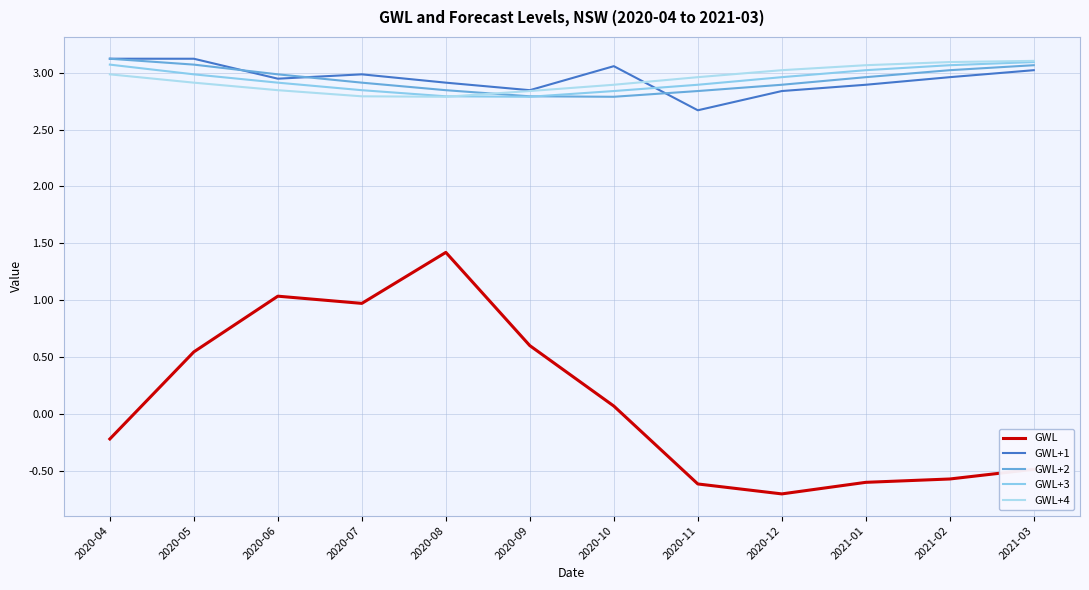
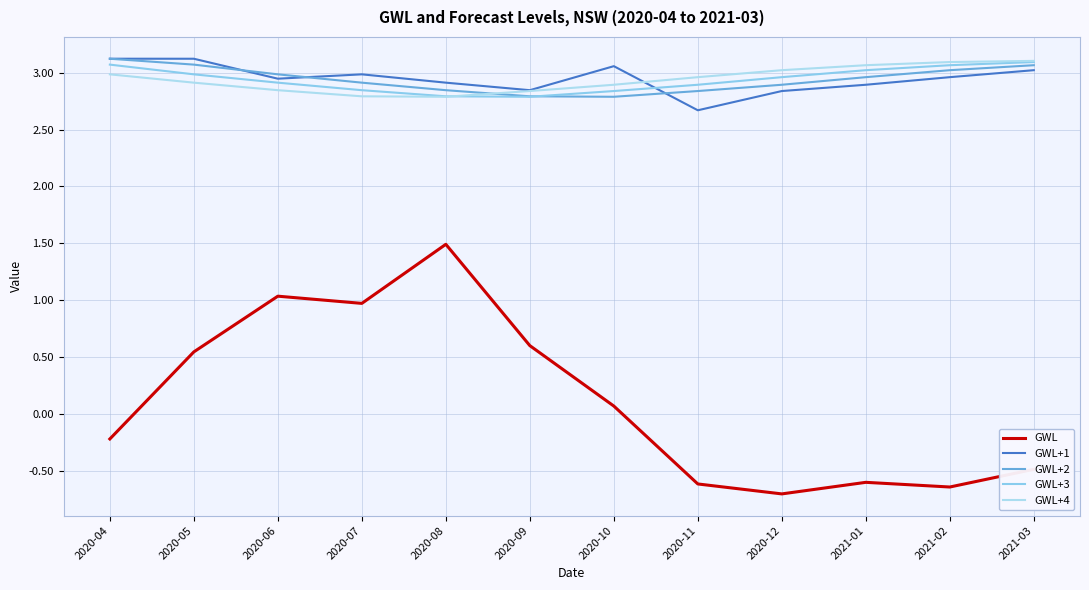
  {
    "GWL": {
      "2020-04": -0.22,
      "2020-05": 0.54,
      "2020-06": 1.03,
      "2020-07": 0.97,
-     "2020-08": 1.42,
+     "2020-08": 1.49,
      "2020-09": 0.60,
      "2020-10": 0.07,
      "2020-11": -0.62,
      "2020-12": -0.70,
      "2021-01": -0.60,
-     "2021-02": -0.57
+     "2021-02": -0.64
    },
    "GWL+1": {
      "2020-05": 3.12,
      "2020-06": 2.95,
      "2020-07": 2.99,
      "2020-08": 2.91,
      "2020-10": 3.06,
      "2020-11": 2.67,
      "2020-12": 2.84,
      "2021-01": 2.89,
      "2021-02": 2.96,
      "2021-03": 3.02
    }
  }
